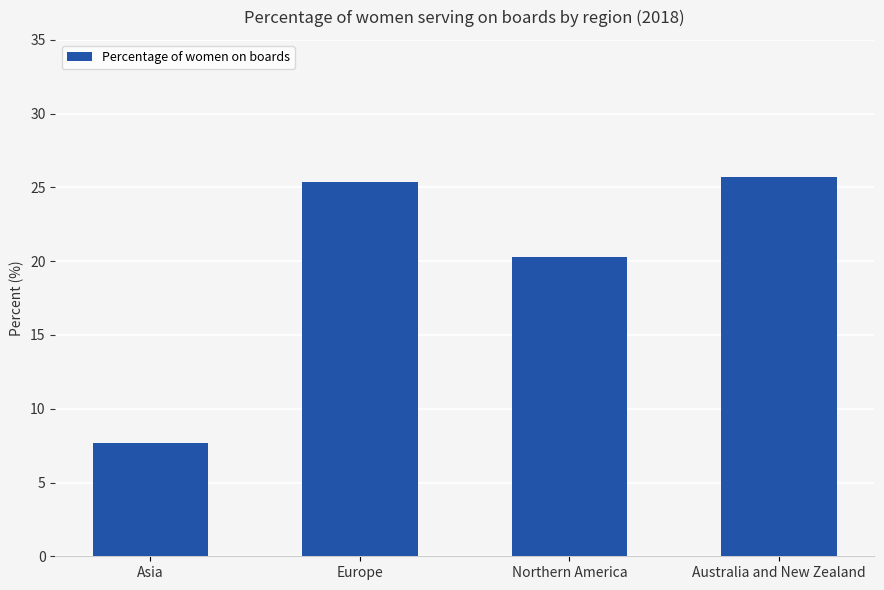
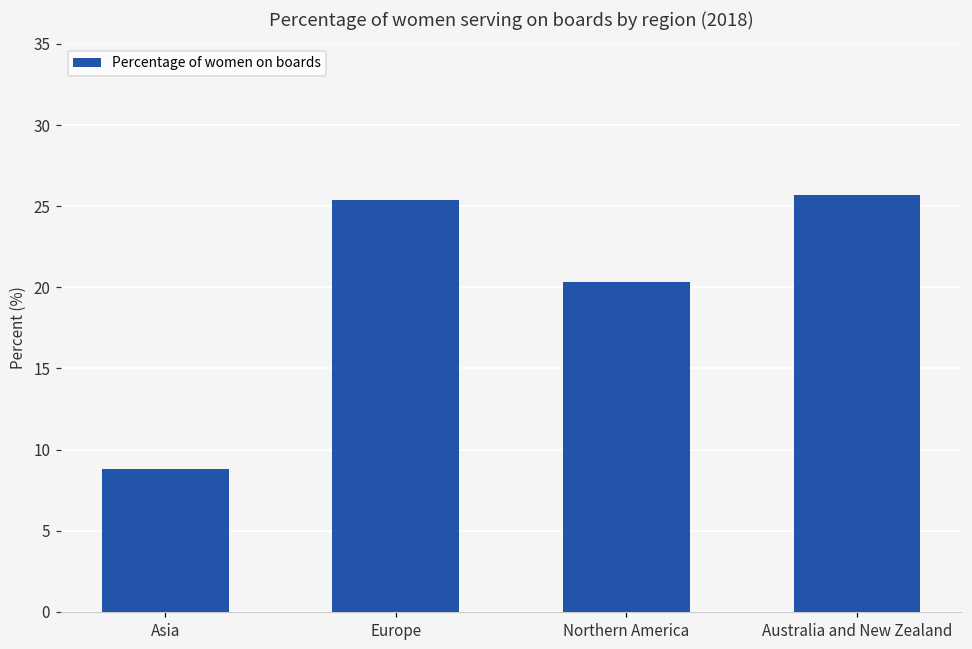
  {
-   "Asia": 7.7,
+   "Asia": 8.8,
    "Europe": 25.4,
    "Northern America": 20.3,
    "Australia and New Zealand": 25.7
  }
